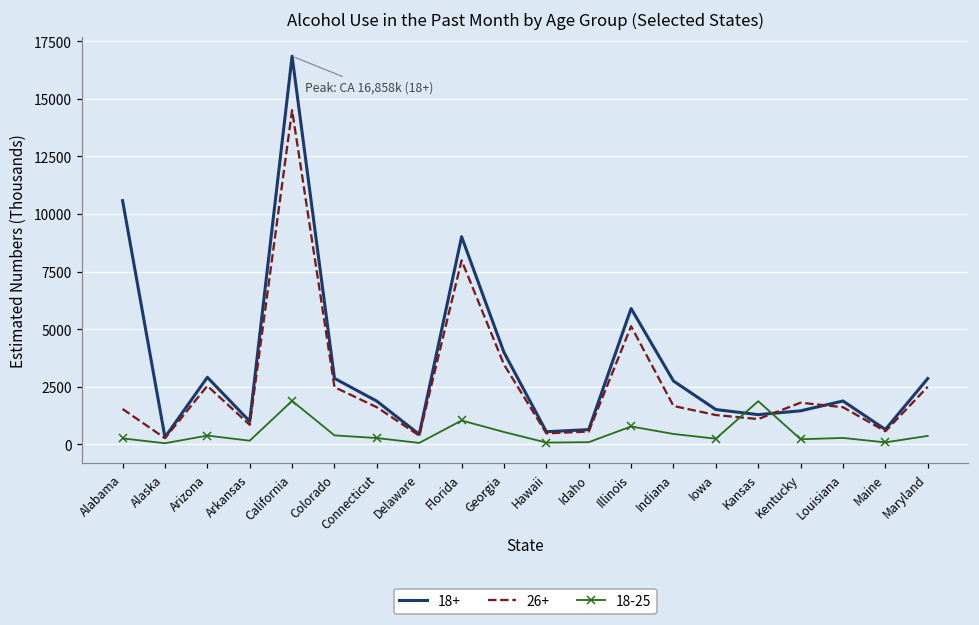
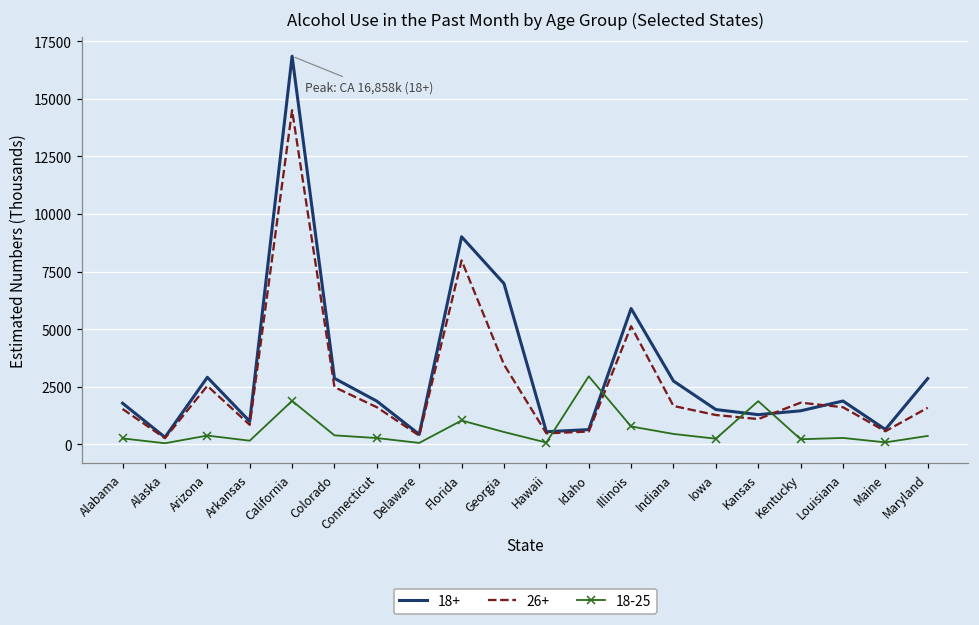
  {
    "18+": {
-     "Alabama": 10600,
+     "Alabama": 1800,
      "Arizona": 2900,
      "Arkansas": 1000,
      "Colorado": 2900,
      "Connecticut": 1900,
      "Florida": 9000,
-     "Georgia": 4000,
+     "Georgia": 7000,
      "Illinois": 5900,
      "Indiana": 2700,
      "Iowa": 1500,
      "Kansas": 1300,
      "Kentucky": 1400,
      "Louisiana": 1900,
      "Maryland": 2900
    },
    "26+": {
      "Alabama": 1500,
      "Arizona": 2500,
      "Arkansas": 800,
      "California": 14500,
      "Colorado": 2500,
      "Connecticut": 1600,
      "Florida": 8000,
      "Georgia": 3500,
      "Illinois": 5100,
      "Indiana": 1700,
      "Iowa": 1300,
      "Kansas": 1100,
      "Kentucky": 1800,
      "Louisiana": 1600,
-     "Maryland": 2500
+     "Maryland": 1600
    },
    "18-25": {
      "Alabama": 300,
      "Alaska": 0,
      "Arizona": 400,
      "Arkansas": 200,
      "California": 1900,
      "Colorado": 400,
      "Connecticut": 300,
      "Delaware": 100,
      "Florida": 1000,
      "Georgia": 500,
      "Hawaii": 100,
-     "Idaho": 100,
+     "Idaho": 2900,
      "Illinois": 800,
      "Indiana": 400,
      "Iowa": 200,
      "Kansas": 1900,
      "Kentucky": 200,
      "Louisiana": 300,
      "Maine": 100,
      "Maryland": 400
    }
  }
